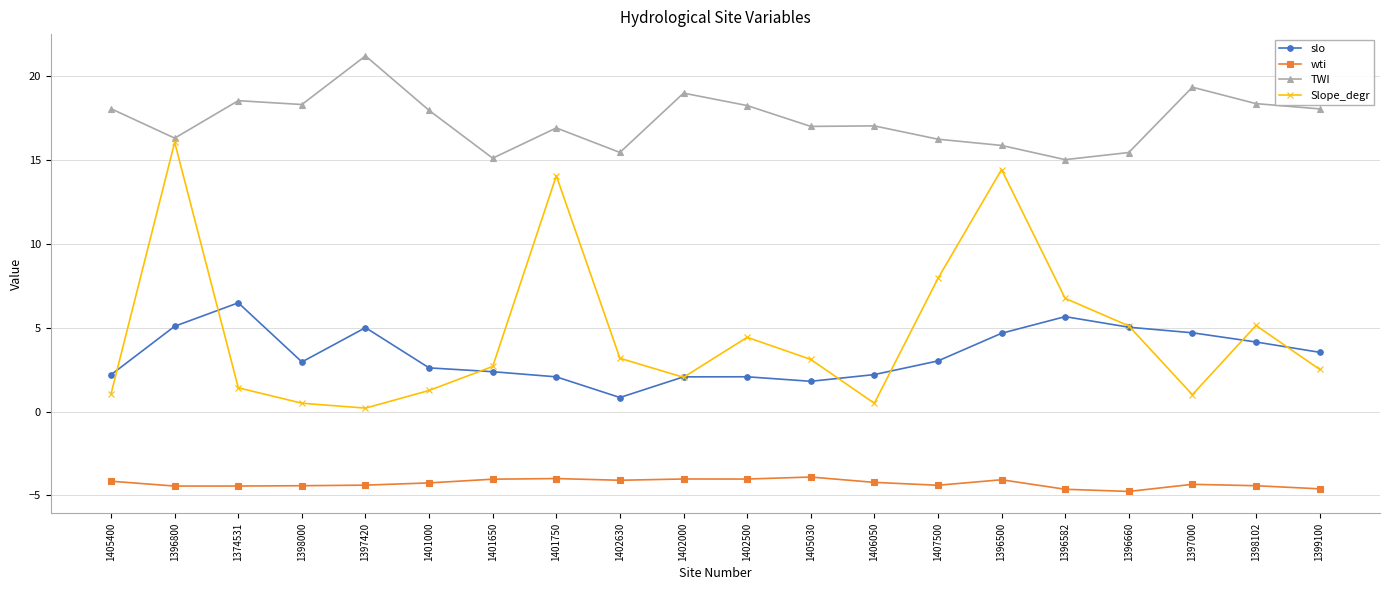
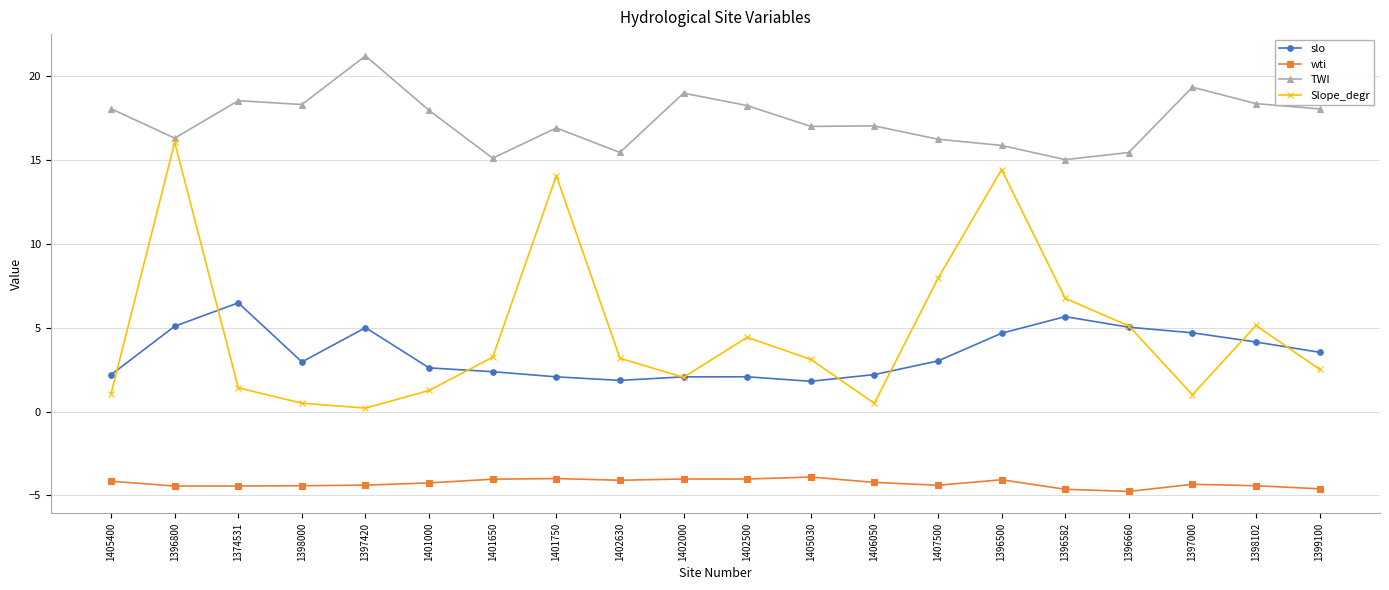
  {
    "slo": {
      "1405400": 2.2,
      "1396800": 5.1,
      "1374531": 6.5,
      "1398000": 3.0,
      "1397420": 5.0,
      "1401000": 2.6,
      "1401650": 2.4,
      "1401750": 2.1,
-     "1402630": 0.8,
+     "1402630": 1.9,
      "1402500": 2.1,
      "1405030": 1.8,
      "1406050": 2.2,
      "1407500": 3.0,
      "1396500": 4.7,
      "1396582": 5.7,
      "1397000": 4.7,
      "1398102": 4.2,
      "1399100": 3.5
    },
    "wti": {
      "1405400": -4.2,
      "1396800": -4.4,
      "1374531": -4.4,
      "1398000": -4.4,
      "1397420": -4.4,
      "1401000": -4.3,
      "1401650": -4.0,
      "1401750": -4.0,
      "1402630": -4.1,
      "1402000": -4.0,
      "1402500": -4.0,
      "1405030": -3.9,
      "1406050": -4.2,
      "1407500": -4.4,
      "1396500": -4.1,
      "1396582": -4.6,
      "1396660": -4.8,
      "1397000": -4.3,
      "1398102": -4.4,
      "1399100": -4.6
    },
    "TWI": {
      "1405400": 18.1,
      "1396800": 16.3,
      "1374531": 18.5,
      "1398000": 18.3,
      "1397420": 21.2,
      "1401000": 18.0,
      "1401650": 15.1,
      "1401750": 16.9,
      "1402630": 15.5,
      "1402000": 19.0,
      "1402500": 18.3,
      "1405030": 17.0,
      "1406050": 17.0,
      "1407500": 16.2,
      "1396500": 15.9,
      "1396582": 15.0,
      "1396660": 15.5,
      "1397000": 19.4,
      "1398102": 18.4,
      "1399100": 18.1
    },
    "Slope_degr": {
      "1405400": 1.1,
      "1396800": 16.1,
      "1374531": 1.4,
      "1398000": 0.5,
      "1397420": 0.2,
      "1401000": 1.3,
-     "1401650": 2.7,
+     "1401650": 3.2,
      "1401750": 14.1,
      "1402630": 3.2,
      "1402500": 4.4,
      "1405030": 3.1,
      "1406050": 0.5,
      "1407500": 7.9,
      "1396500": 14.4,
      "1396582": 6.8,
      "1397000": 1.0,
      "1398102": 5.1,
      "1399100": 2.5
    }
  }
